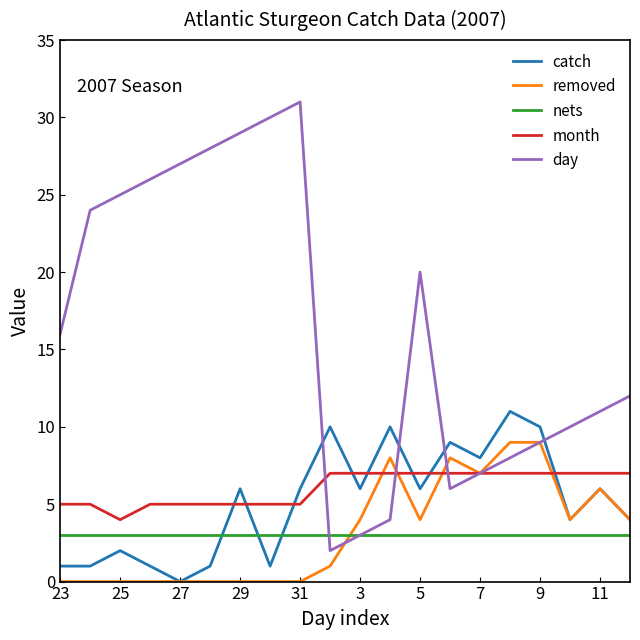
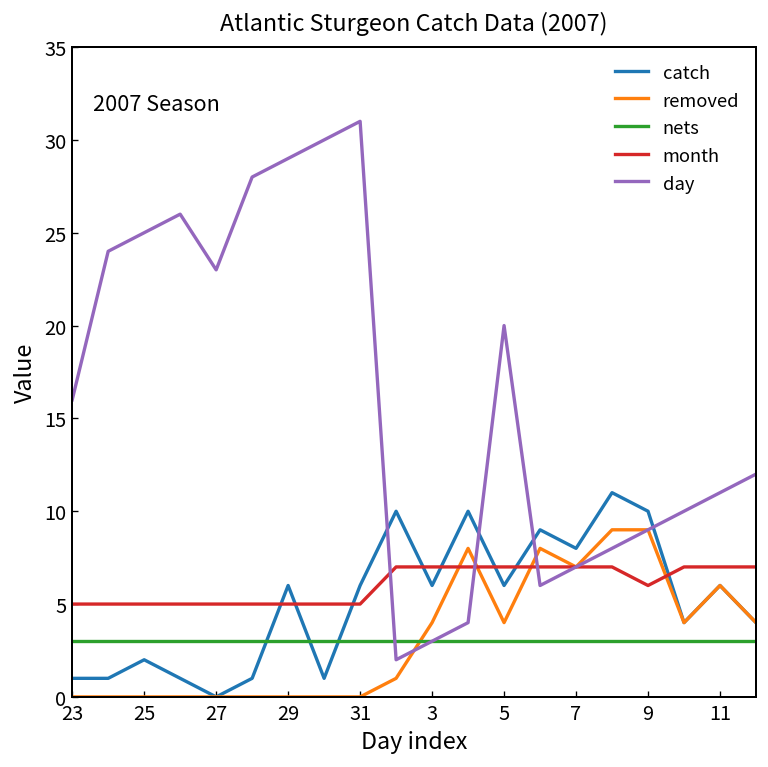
  {
    "catch": {
      "23": 1,
      "25": 2,
      "29": 6,
      "31": 6,
      "3": 6,
      "5": 6,
      "7": 8,
      "9": 10
    },
    "removed": {
      "23": 0,
      "25": 0,
      "29": 0,
      "31": 0,
      "3": 4,
      "5": 4
    },
    "nets": {
      "23": 3,
      "25": 3,
      "27": 3,
      "29": 3,
      "31": 3,
      "5": 3,
      "7": 3,
      "9": 3,
      "11": 3
    },
    "month": {
      "23": 5,
-     "25": 4,
+     "25": 5,
      "27": 5,
      "29": 5,
      "31": 5,
      "3": 7,
      "5": 7,
-     "9": 7,
+     "9": 6,
      "11": 7
    },
    "day": {
      "23": 16,
      "25": 25,
-     "27": 27,
+     "27": 23,
      "29": 29,
      "31": 31,
      "5": 20,
      "11": 11
    }
  }
